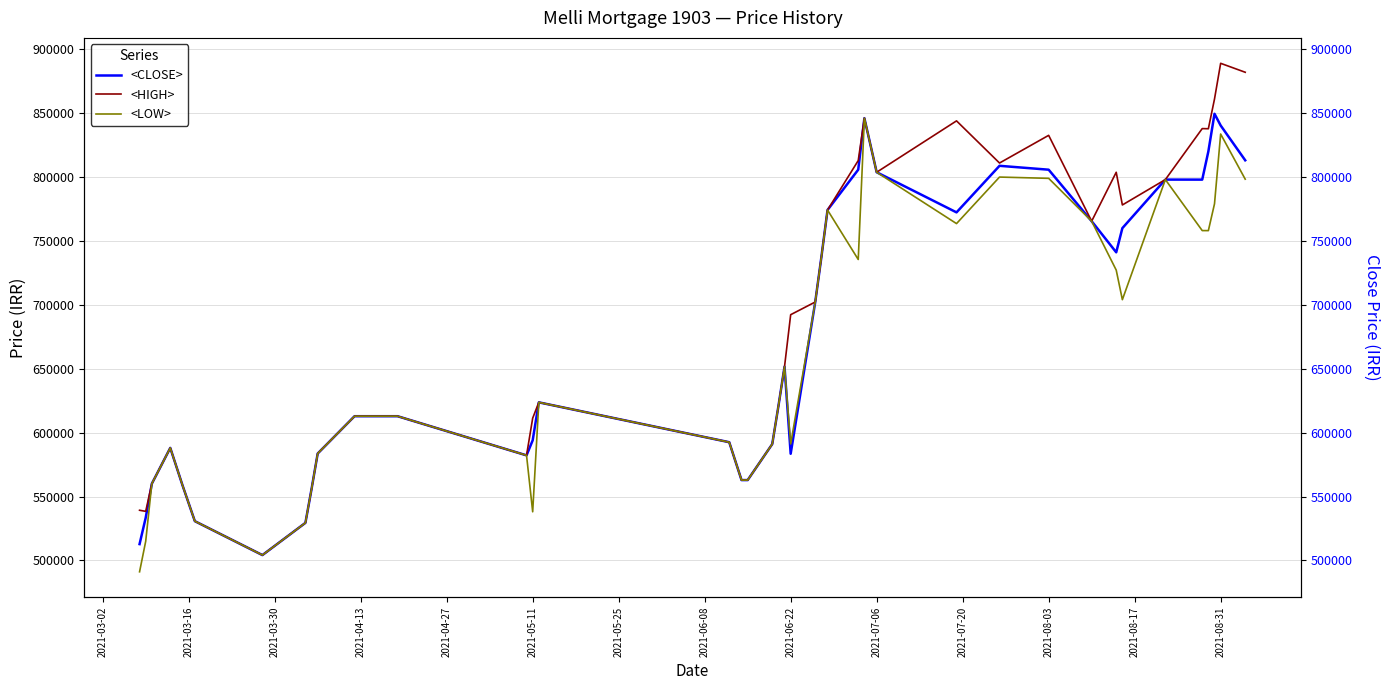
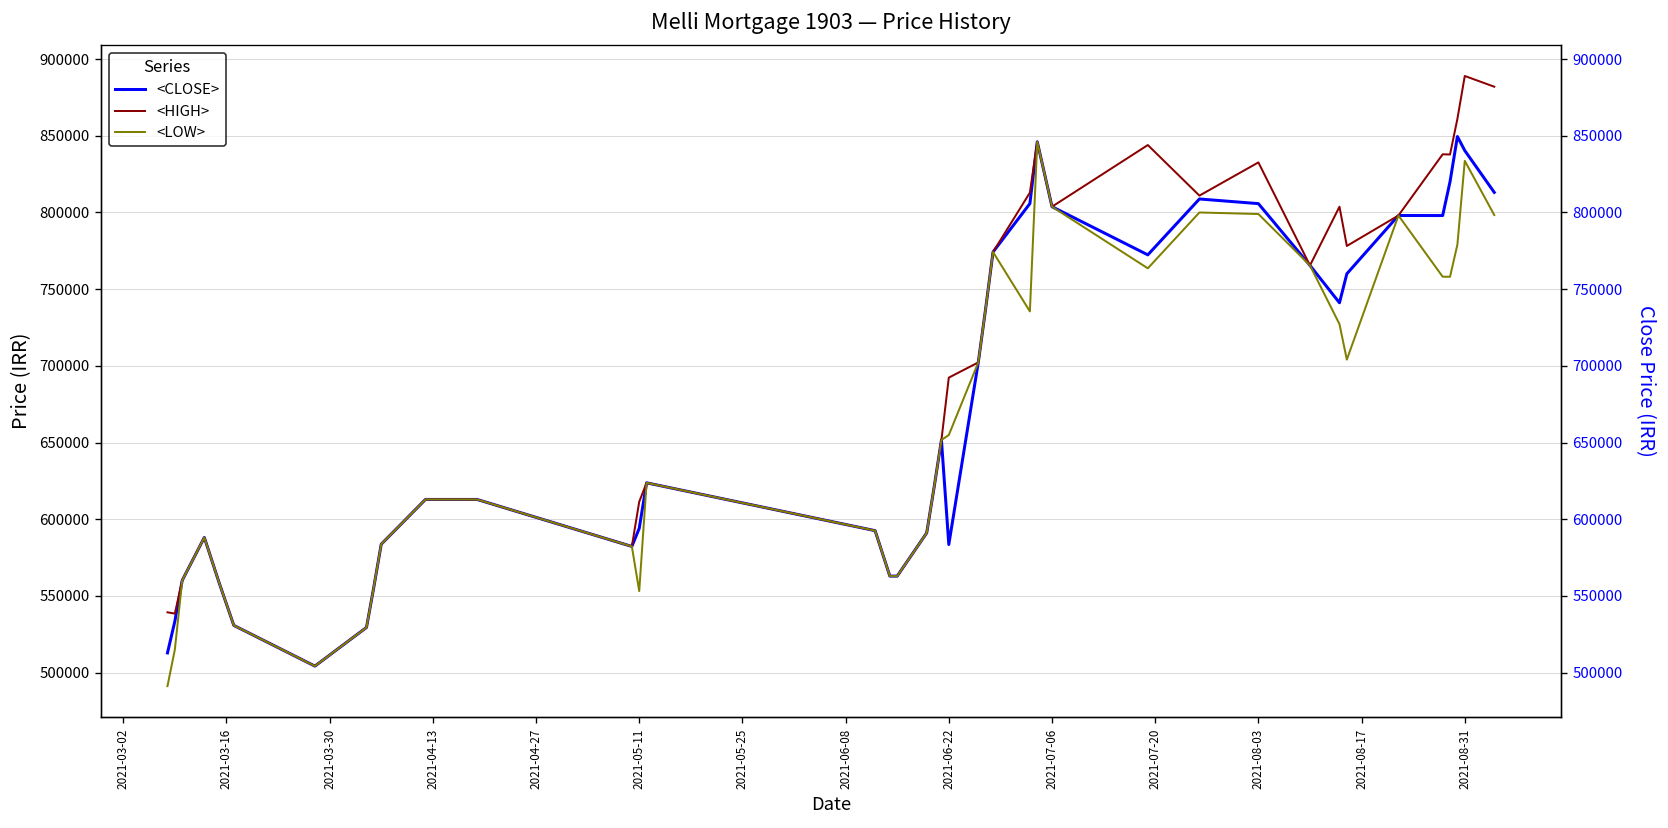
  {
    "<CLOSE>": {
      "2021-05-11": 594000,
      "2021-06-22": 584000,
      "2021-07-06": 804000,
      "2021-08-03": 806000,
      "2021-08-31": 840000
    },
    "<HIGH>": {
      "2021-05-11": 611000,
      "2021-06-22": 692000,
      "2021-08-03": 833000,
      "2021-08-31": 889000
    },
    "<LOW>": {
-     "2021-05-11": 538000,
-     "2021-06-22": 591000,
+     "2021-05-11": 553000,
+     "2021-06-22": 655000,
      "2021-08-03": 799000,
      "2021-08-31": 834000
    }
  }
